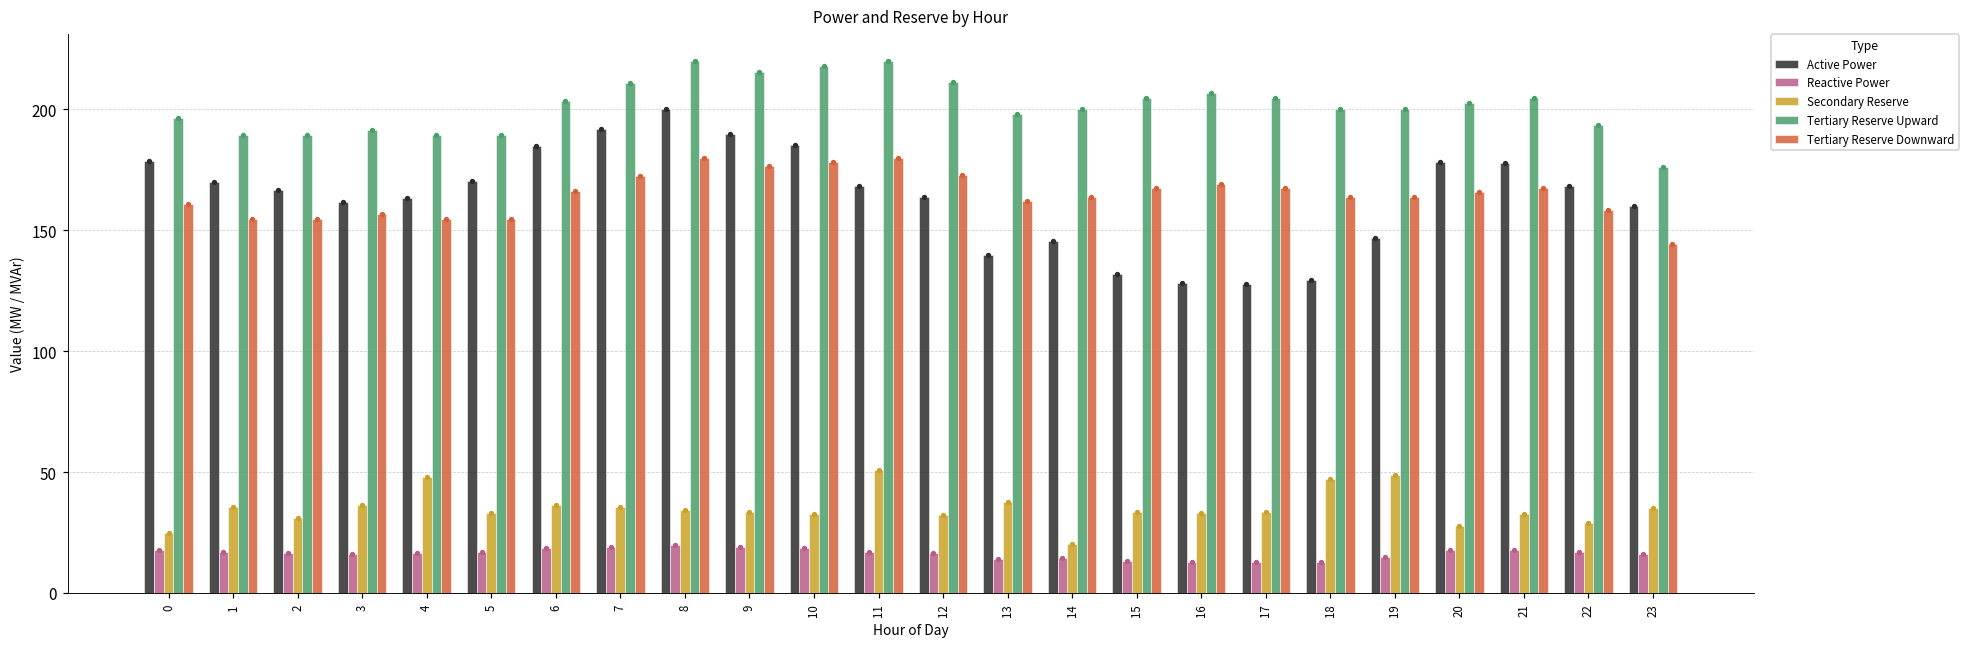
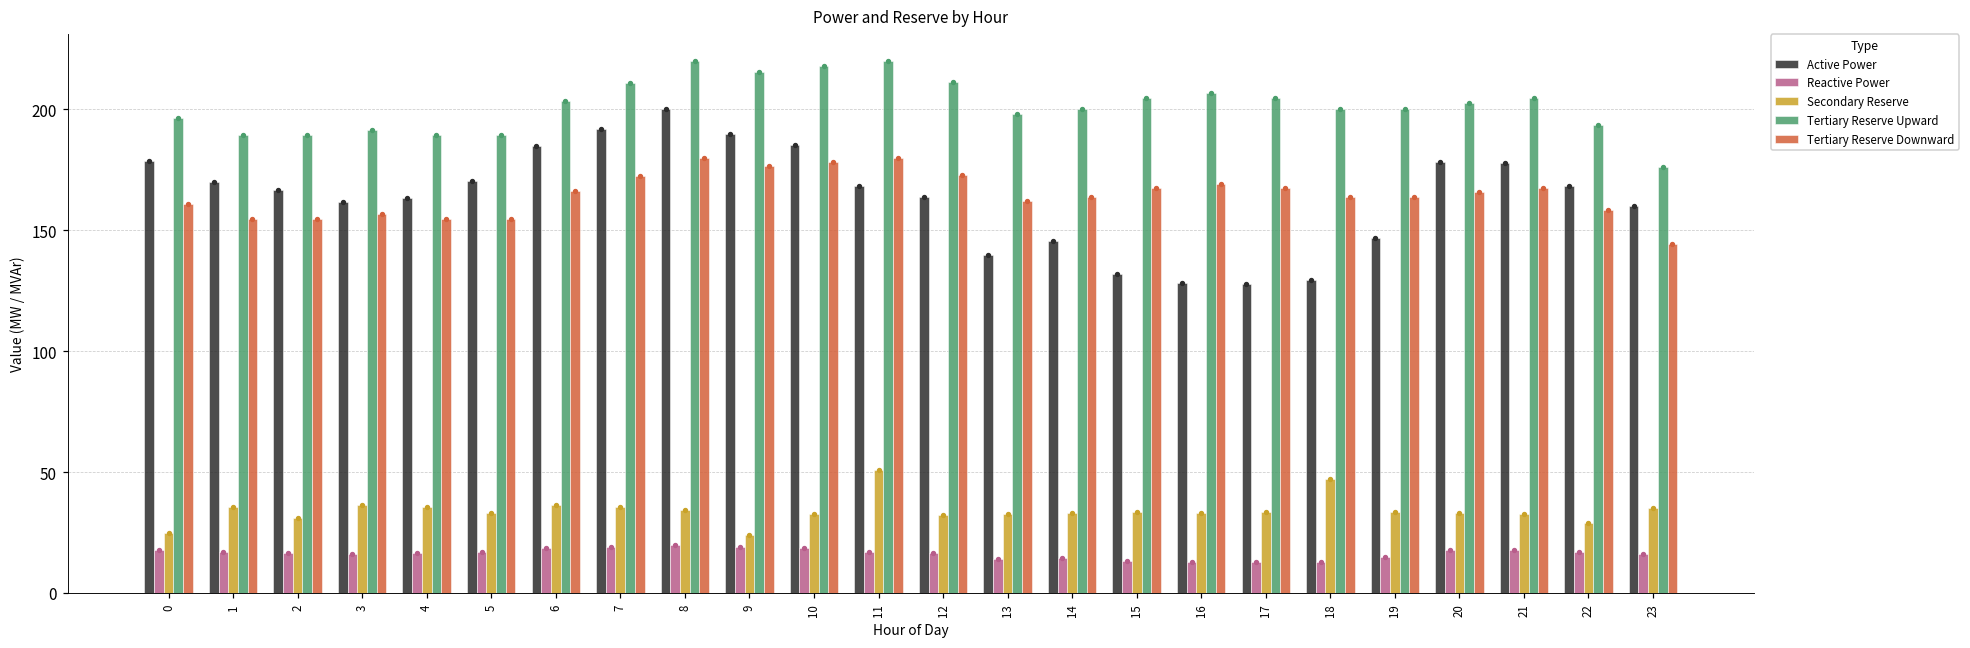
  {
    "Active Power": {
      "0": 179,
      "1": 170,
      "2": 167,
      "3": 162,
      "4": 163,
      "5": 170,
      "6": 185,
      "7": 192,
      "8": 200,
      "9": 190,
      "10": 185,
      "11": 168,
      "12": 164,
      "13": 140,
      "14": 146,
      "15": 132,
      "16": 128,
      "17": 128,
      "18": 129,
      "19": 147,
      "20": 178,
      "21": 178,
      "22": 168,
      "23": 160
    },
    "Reactive Power": {
      "0": 18,
      "1": 17,
      "2": 17,
      "3": 16,
      "4": 16,
      "5": 17,
      "6": 18,
      "7": 19,
      "8": 20,
      "9": 19,
      "10": 19,
      "11": 17,
      "12": 16,
      "13": 14,
      "14": 15,
      "15": 13,
      "16": 13,
      "17": 13,
      "18": 13,
      "19": 15,
      "20": 18,
      "21": 18,
      "22": 17,
      "23": 16
    },
    "Secondary Reserve": {
      "0": 25,
      "1": 36,
      "2": 31,
      "3": 36,
-     "4": 48,
+     "4": 36,
      "5": 33,
      "6": 36,
      "7": 36,
      "8": 34,
-     "9": 34,
+     "9": 24,
      "10": 33,
      "11": 51,
      "12": 32,
-     "13": 38,
-     "14": 20,
+     "13": 33,
+     "14": 33,
      "15": 34,
      "16": 33,
      "17": 34,
      "18": 47,
-     "19": 49,
-     "20": 28,
+     "19": 34,
+     "20": 33,
      "21": 33,
      "22": 29,
      "23": 35
    },
    "Tertiary Reserve Upward": {
      "0": 196,
      "1": 189,
      "2": 189,
      "3": 191,
      "4": 189,
      "5": 189,
      "6": 203,
      "7": 211,
      "8": 220,
      "9": 216,
      "10": 218,
      "11": 220,
      "12": 211,
      "13": 198,
      "14": 200,
      "15": 205,
      "16": 207,
      "17": 205,
      "18": 200,
      "19": 200,
      "20": 202,
      "21": 205,
      "22": 194,
      "23": 176
    },
    "Tertiary Reserve Downward": {
      "0": 161,
      "1": 155,
      "2": 155,
      "3": 157,
      "4": 155,
      "5": 155,
      "6": 166,
      "7": 172,
      "8": 180,
      "9": 176,
      "10": 178,
      "11": 180,
      "12": 173,
      "13": 162,
      "14": 164,
      "15": 167,
      "16": 169,
      "17": 167,
      "18": 164,
      "19": 164,
      "20": 166,
      "21": 167,
      "22": 158,
      "23": 144
    }
  }
